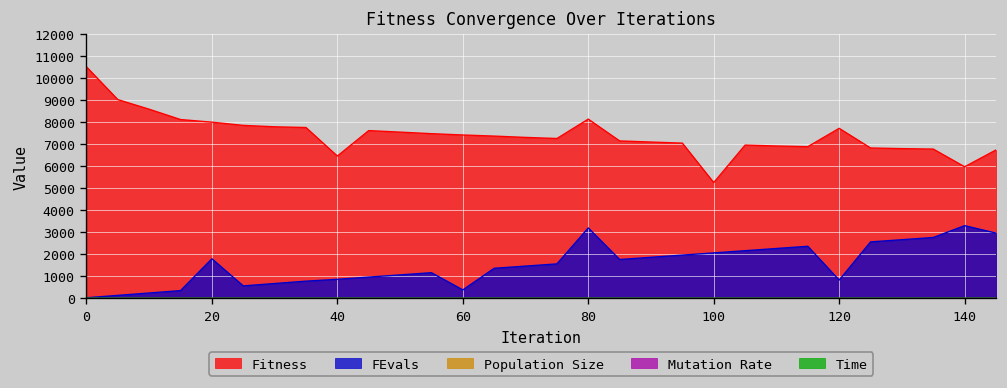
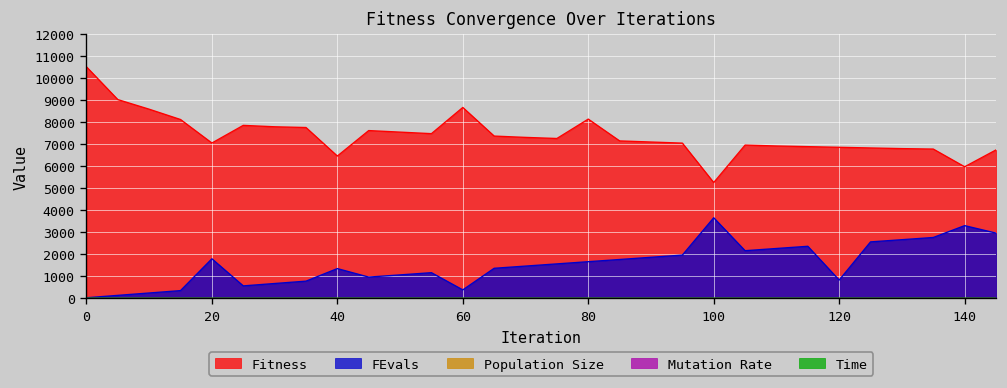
  {
    "Fitness": {
      "0": 10500,
-     "20": 8000,
+     "20": 7100,
      "40": 6500,
-     "60": 7400,
+     "60": 8700,
      "80": 8100,
      "100": 5300,
-     "120": 7700,
+     "120": 6900,
      "140": 6000
    },
    "FEvals": {
      "20": 1800,
-     "40": 900,
+     "40": 1300,
      "60": 400,
-     "80": 3200,
-     "100": 2100,
+     "80": 1700,
+     "100": 3700,
      "120": 800,
      "140": 3300
    },
    "Time": {
      "20": 0,
      "40": 0,
      "60": 0,
      "80": 0,
      "100": 0,
      "120": 0,
      "140": 0
    }
  }
